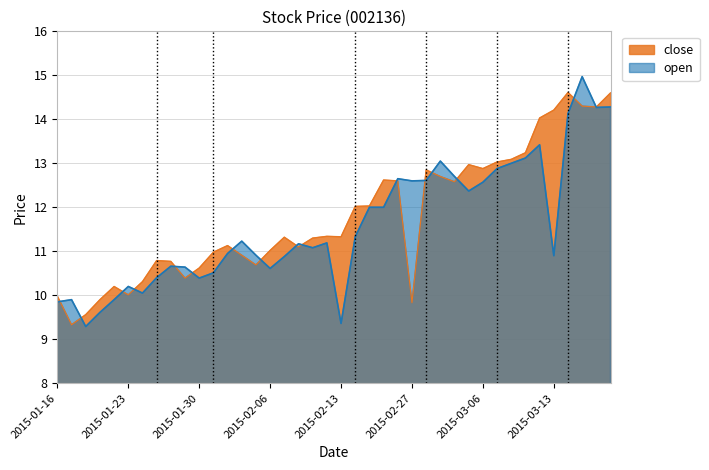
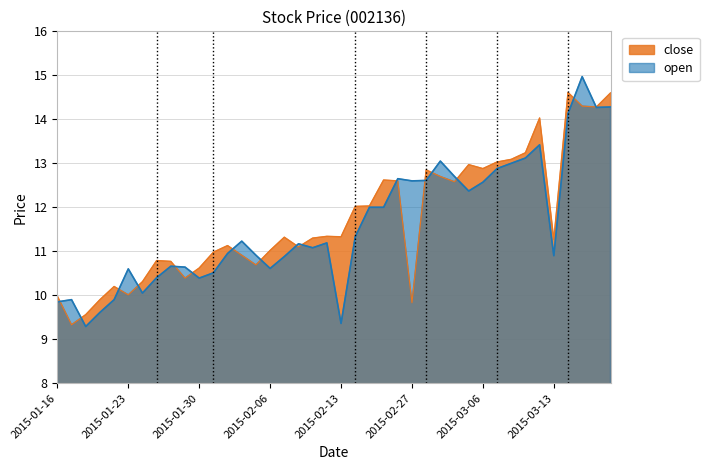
  {
    "close": {
      "2015-01-16": 10.0,
      "2015-01-23": 10.0,
      "2015-01-30": 10.6,
      "2015-02-06": 11.0,
      "2015-02-13": 11.3,
      "2015-02-27": 9.8,
      "2015-03-06": 12.9,
-     "2015-03-13": 14.2
+     "2015-03-13": 11.3
    },
    "open": {
      "2015-01-16": 9.9,
-     "2015-01-23": 10.2,
+     "2015-01-23": 10.6,
      "2015-01-30": 10.4,
      "2015-02-06": 10.6,
      "2015-02-13": 9.4,
      "2015-02-27": 12.6,
      "2015-03-06": 12.6,
      "2015-03-13": 10.9
    }
  }
